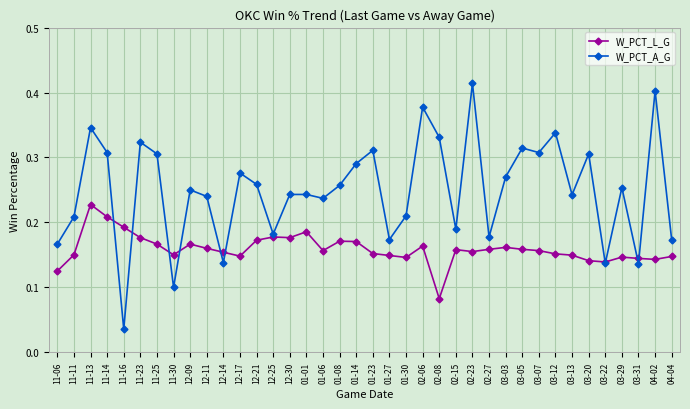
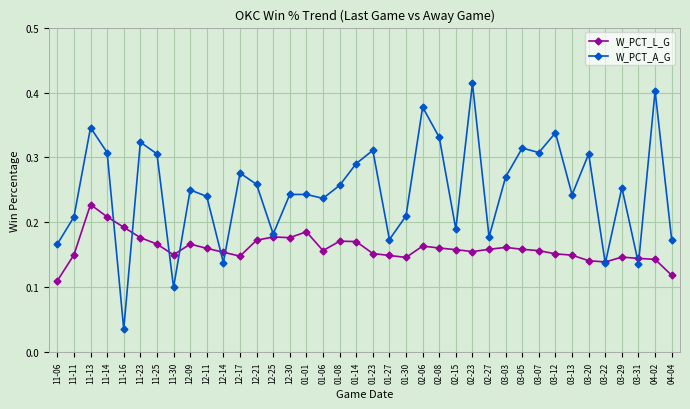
  {
    "W_PCT_L_G": {
-     "11-06": 0.13,
+     "11-06": 0.11,
      "11-11": 0.15,
      "11-13": 0.23,
      "11-14": 0.21,
      "11-16": 0.19,
      "11-23": 0.18,
      "11-25": 0.17,
      "11-30": 0.15,
      "12-09": 0.17,
      "12-11": 0.16,
      "12-14": 0.15,
      "12-17": 0.15,
      "12-21": 0.17,
      "12-25": 0.18,
      "12-30": 0.18,
      "01-01": 0.19,
      "01-06": 0.16,
      "01-08": 0.17,
      "01-14": 0.17,
      "01-23": 0.15,
      "01-27": 0.15,
      "01-30": 0.15,
      "02-06": 0.16,
-     "02-08": 0.08,
+     "02-08": 0.16,
      "02-15": 0.16,
      "02-23": 0.16,
      "02-27": 0.16,
      "03-03": 0.16,
      "03-05": 0.16,
      "03-07": 0.16,
      "03-12": 0.15,
      "03-13": 0.15,
      "03-20": 0.14,
      "03-29": 0.15,
      "03-31": 0.14,
      "04-02": 0.14,
-     "04-04": 0.15
+     "04-04": 0.12
    },
    "W_PCT_A_G": {
      "11-06": 0.17,
      "11-11": 0.21,
      "11-13": 0.35,
      "11-14": 0.31,
      "11-16": 0.04,
      "11-23": 0.32,
      "11-25": 0.31,
      "11-30": 0.10,
      "12-09": 0.25,
      "12-11": 0.24,
      "12-14": 0.14,
      "12-17": 0.28,
      "12-21": 0.26,
      "12-25": 0.18,
      "12-30": 0.24,
      "01-01": 0.24,
      "01-06": 0.24,
      "01-08": 0.26,
      "01-14": 0.29,
      "01-23": 0.31,
      "01-27": 0.17,
      "01-30": 0.21,
      "02-06": 0.38,
      "02-08": 0.33,
      "02-15": 0.19,
      "02-23": 0.41,
      "02-27": 0.18,
      "03-03": 0.27,
      "03-05": 0.31,
      "03-07": 0.31,
      "03-12": 0.34,
      "03-13": 0.24,
      "03-20": 0.31,
      "03-29": 0.25,
      "03-31": 0.14,
      "04-02": 0.40,
      "04-04": 0.17
    }
  }
